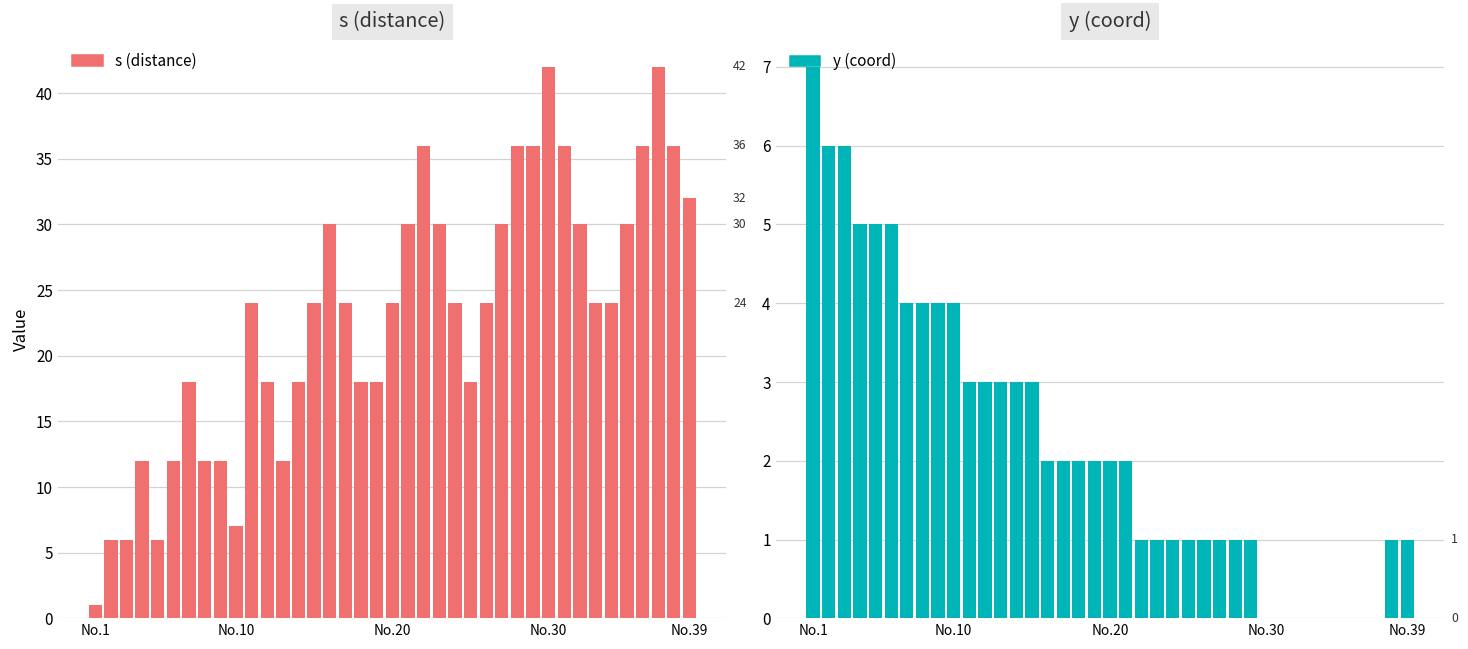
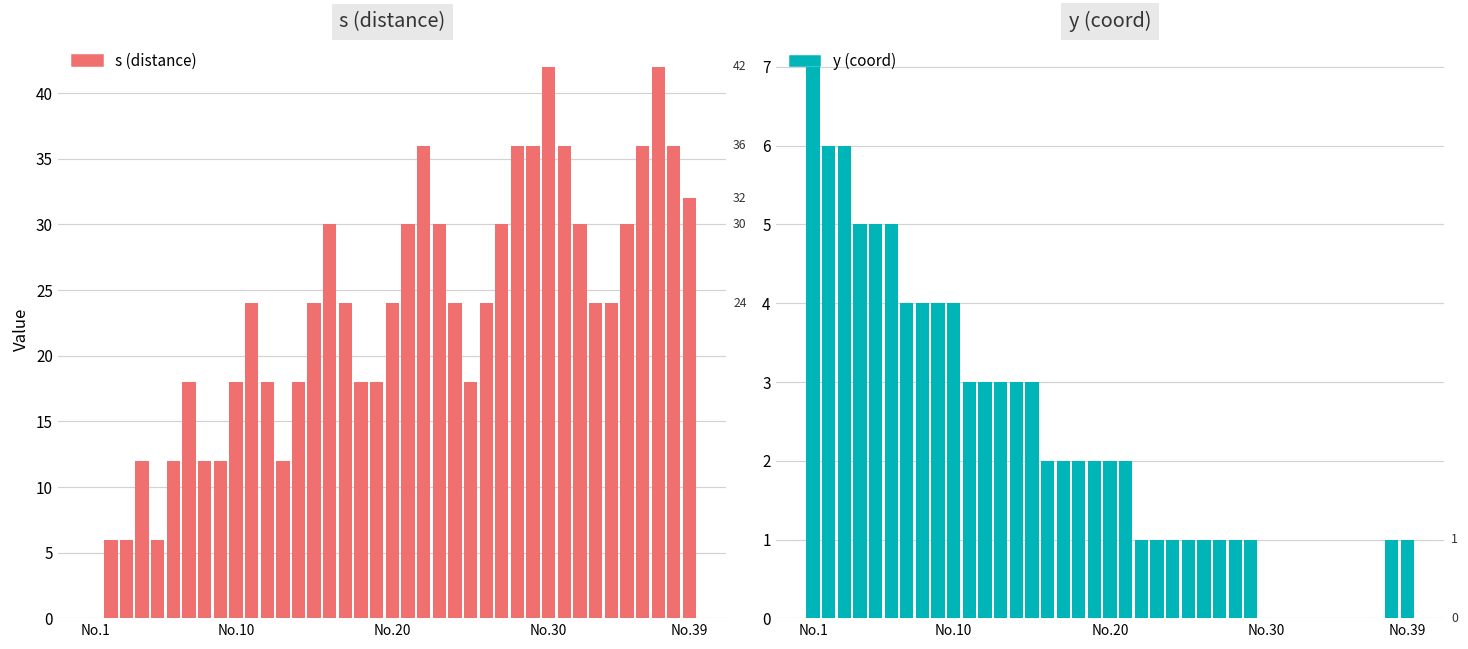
  {
    "s (distance)": {
      "s (distance)": {
-       "No.1": 1,
-       "No.10": 7,
+       "No.1": 0,
+       "No.10": 18,
        "No.20": 24,
        "No.30": 42,
        "No.39": 32
      }
    },
    "y (coord)": {
      "No.1": 7.0,
      "No.10": 4.0,
      "No.20": 2.0,
      "No.30": 0.0,
      "No.39": 1.0
    }
  }
